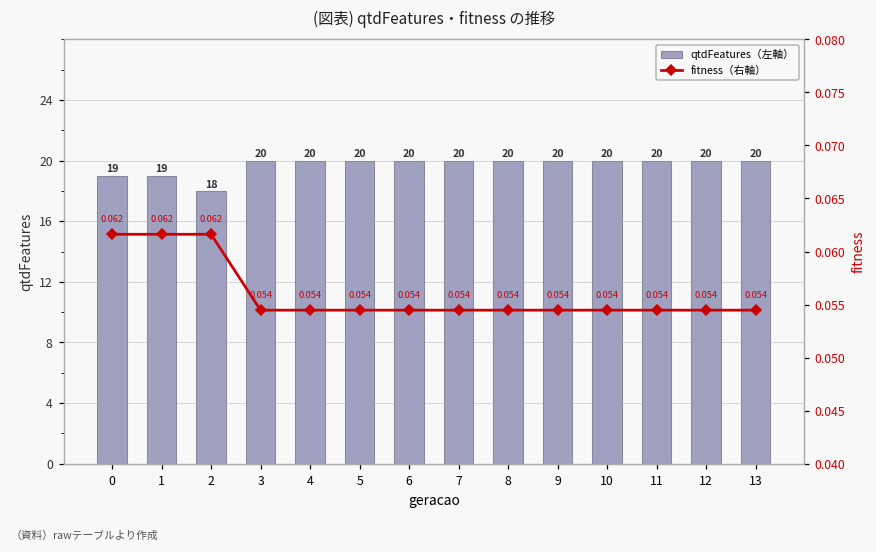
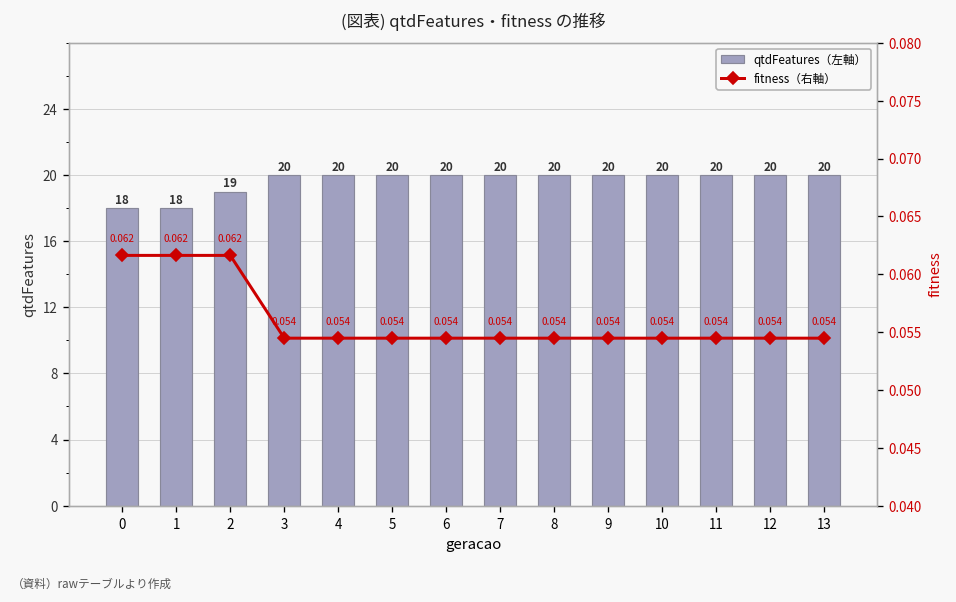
  {
    "qtdFeatures（左軸）": {
-     "0": 19,
-     "1": 19,
-     "2": 18,
+     "0": 18,
+     "1": 18,
+     "2": 19,
      "3": 20,
      "4": 20,
      "5": 20,
      "6": 20,
      "7": 20,
      "8": 20,
      "9": 20,
      "10": 20,
      "11": 20,
      "12": 20,
      "13": 20
    },
    "fitness（右軸）": {
      "0": 0.062,
      "1": 0.062,
      "2": 0.062,
      "3": 0.054,
      "4": 0.054,
      "5": 0.054,
      "6": 0.054,
      "7": 0.054,
      "8": 0.054,
      "9": 0.054,
      "10": 0.054,
      "11": 0.054,
      "12": 0.054,
      "13": 0.054
    }
  }
